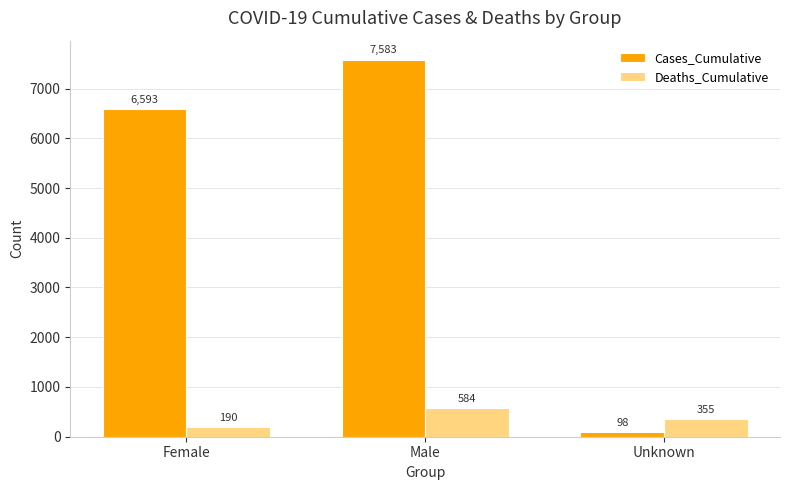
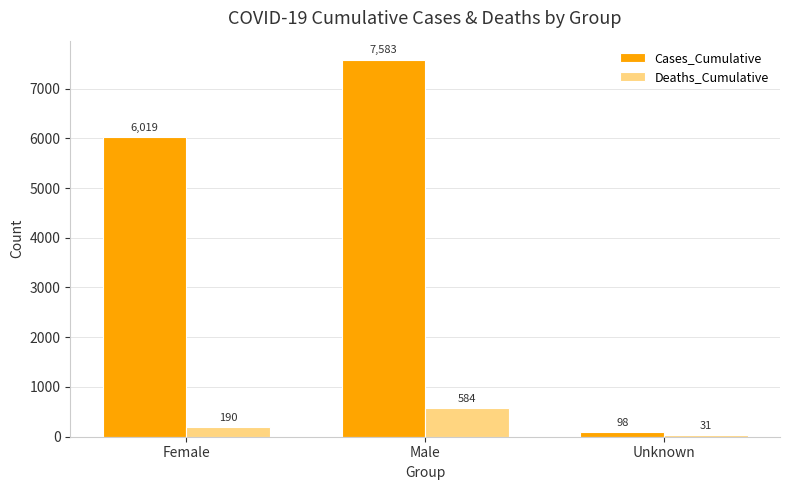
  {
    "Cases_Cumulative": {
-     "Female": "6,593",
+     "Female": "6,019",
      "Male": "7,583",
      "Unknown": "98"
    },
    "Deaths_Cumulative": {
      "Female": "190",
      "Male": "584",
-     "Unknown": "355"
+     "Unknown": "31"
    }
  }
